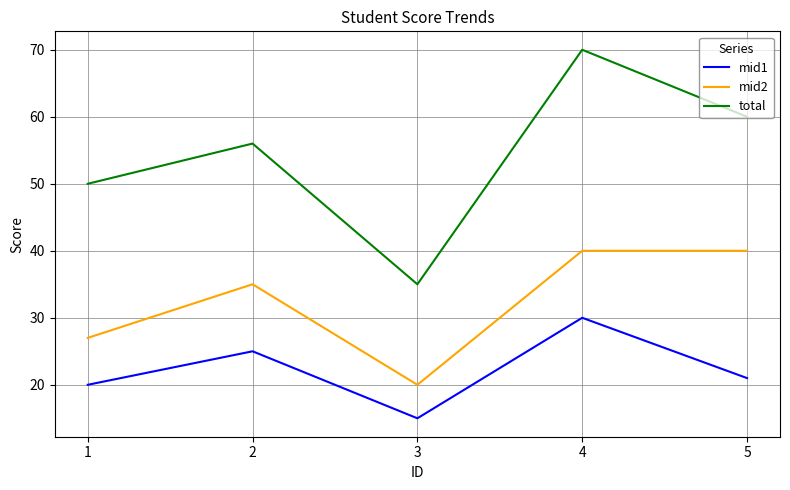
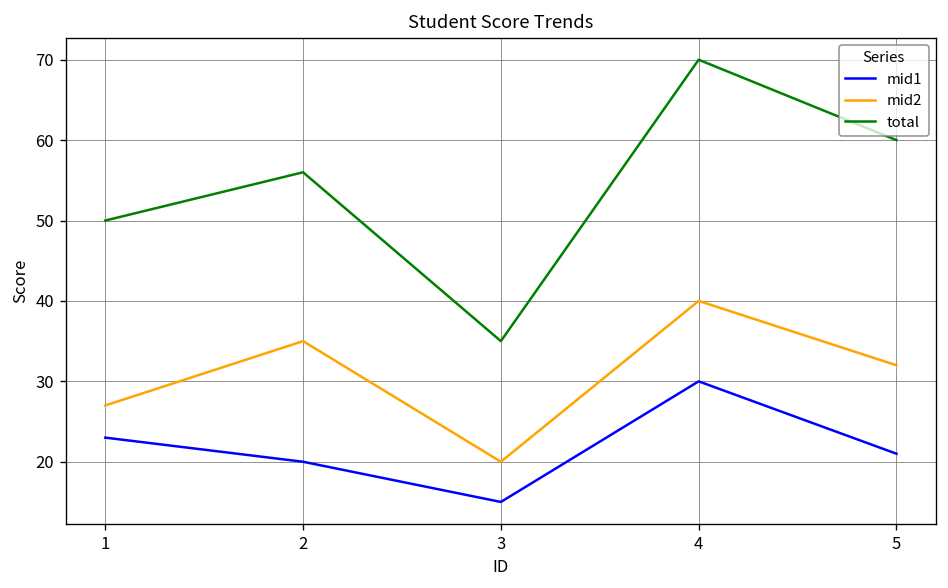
  {
    "mid1": {
-     "1": 20,
-     "2": 25,
+     "1": 23,
+     "2": 20,
      "3": 15,
      "4": 30,
      "5": 21
    },
    "mid2": {
      "1": 27,
      "2": 35,
      "3": 20,
      "4": 40,
-     "5": 40
+     "5": 32
    },
    "total": {
      "1": 50,
      "2": 56,
      "3": 35,
      "4": 70
    }
  }
